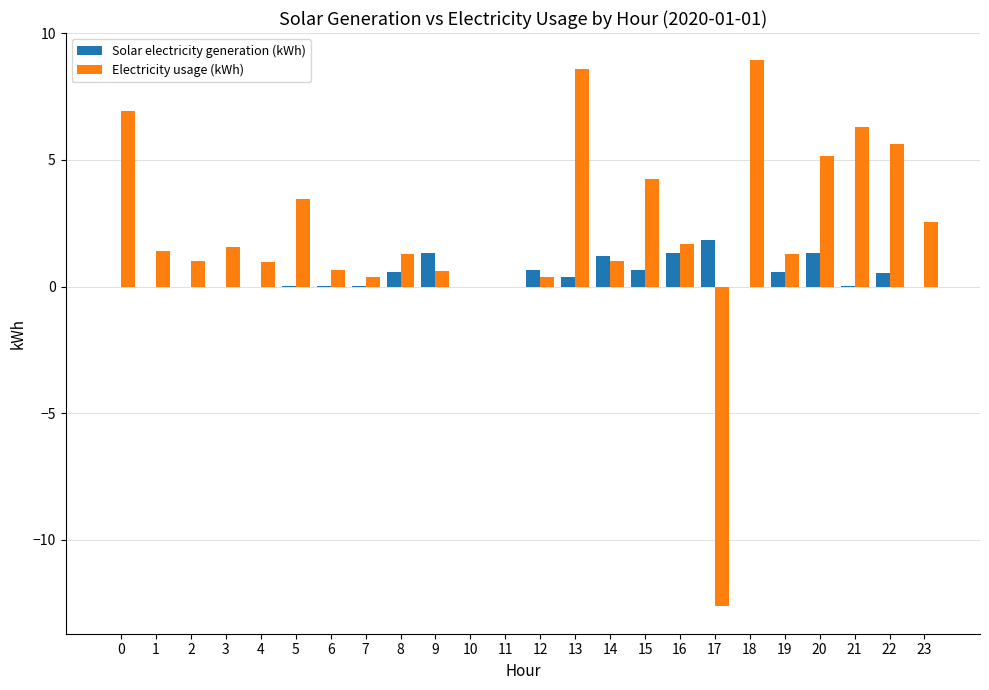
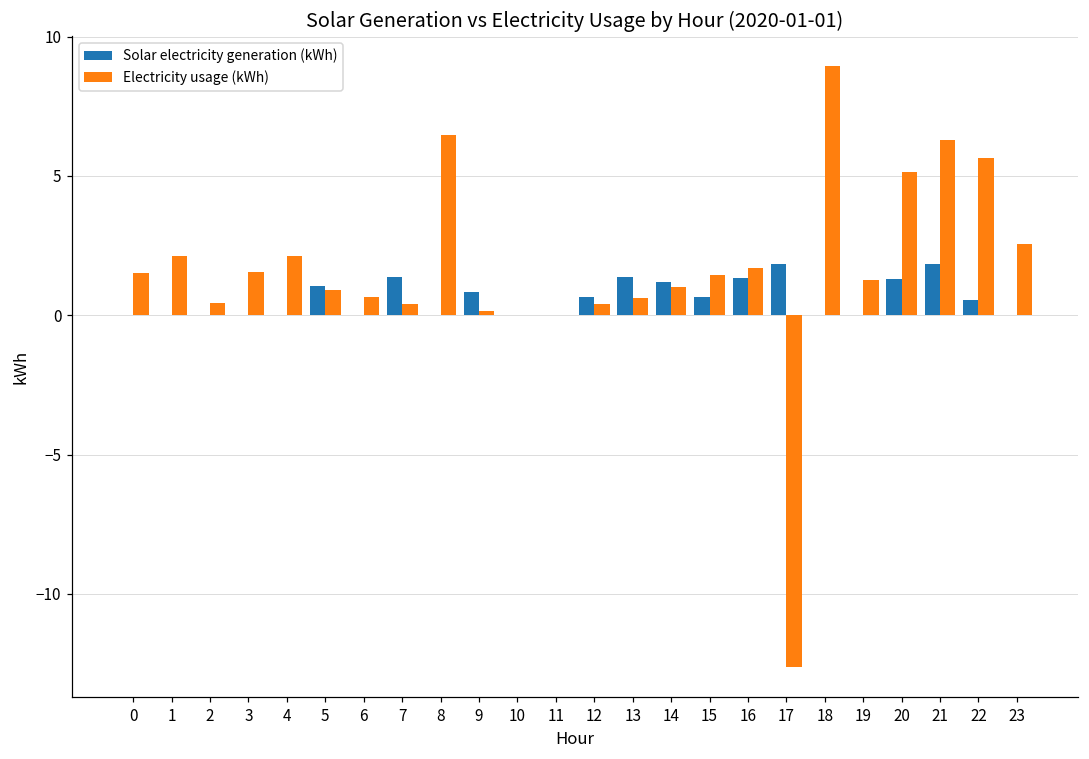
  {
    "Solar electricity generation (kWh)": {
      "0": 0.0,
      "1": 0.0,
      "2": 0.0,
      "3": 0.0,
      "4": 0.0,
-     "5": 0.0,
-     "7": 0.0,
-     "8": 0.6,
-     "9": 1.3,
+     "5": 1.1,
+     "7": 1.4,
+     "8": 0.0,
+     "9": 0.8,
      "10": 0.0,
      "11": 0.0,
      "12": 0.7,
-     "13": 0.4,
+     "13": 1.4,
      "14": 1.2,
      "15": 0.7,
      "16": 1.3,
      "17": 1.8,
      "18": 0.0,
-     "19": 0.6,
+     "19": 0.0,
      "20": 1.3,
-     "21": 0.0,
+     "21": 1.9,
      "22": 0.5,
      "23": 0.0
    },
    "Electricity usage (kWh)": {
-     "0": 6.9,
-     "1": 1.4,
-     "2": 1.0,
+     "0": 1.5,
+     "1": 2.1,
+     "2": 0.4,
      "3": 1.6,
-     "4": 1.0,
-     "5": 3.4,
+     "4": 2.1,
+     "5": 0.9,
      "6": 0.6,
      "7": 0.4,
-     "8": 1.3,
-     "9": 0.6,
+     "8": 6.5,
+     "9": 0.2,
      "10": 0.0,
      "11": 0.0,
      "12": 0.4,
-     "13": 8.6,
+     "13": 0.6,
      "14": 1.0,
-     "15": 4.2,
+     "15": 1.4,
      "16": 1.7,
      "17": -12.6,
      "18": 8.9,
      "19": 1.3,
      "20": 5.2,
      "21": 6.3,
      "22": 5.6,
      "23": 2.5
    }
  }
